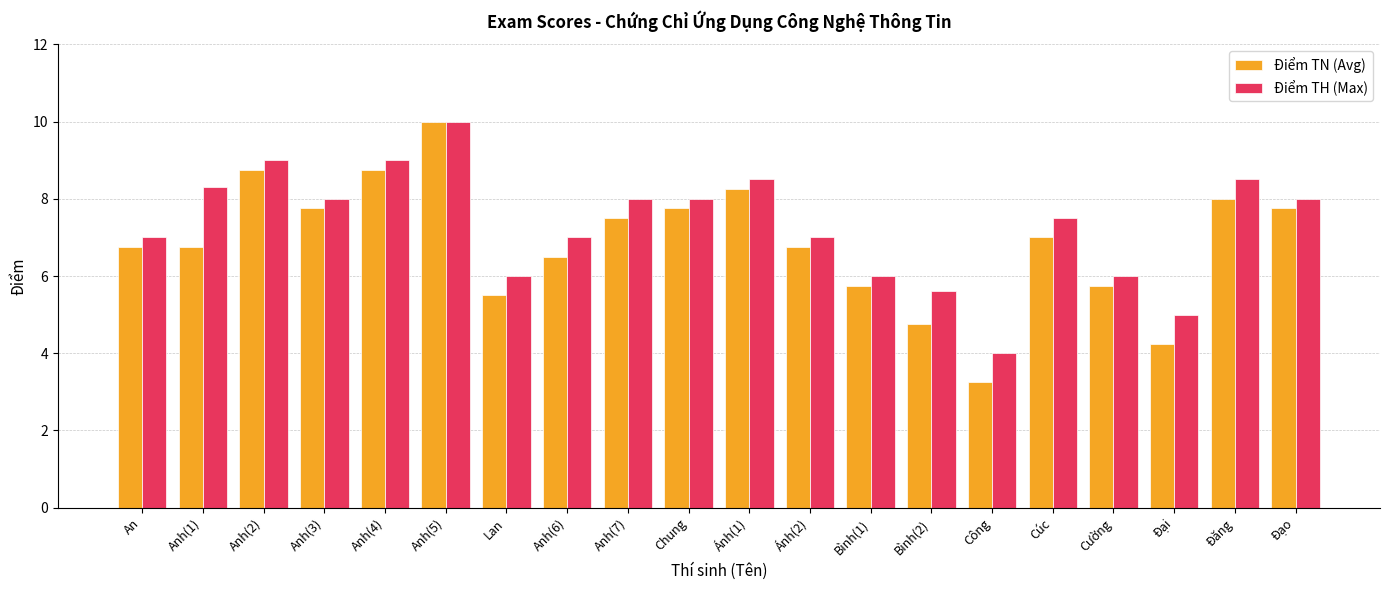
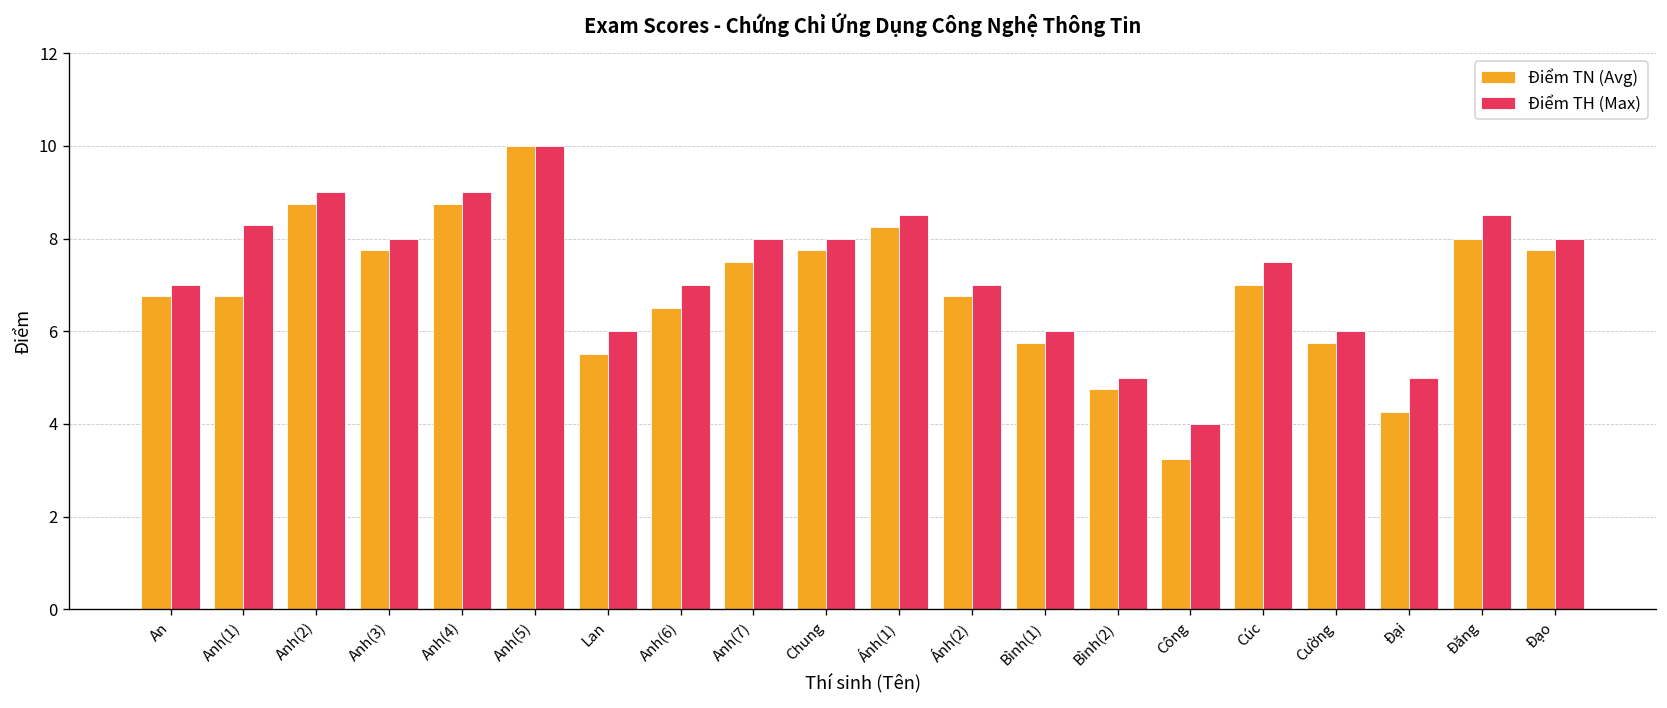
  {
    "Điểm TN (Avg)": {
      "An": 6.8,
      "Anh(1)": 6.8,
      "Anh(2)": 8.8,
      "Anh(3)": 7.8,
      "Anh(4)": 8.8,
      "Anh(5)": 10.0,
      "Lan": 5.5,
      "Anh(6)": 6.5,
      "Anh(7)": 7.5,
      "Chung": 7.8,
      "Ánh(1)": 8.3,
      "Ánh(2)": 6.8,
      "Bình(1)": 5.8,
      "Bình(2)": 4.8,
      "Công": 3.3,
      "Cúc": 7.0,
      "Cường": 5.8,
      "Đại": 4.3,
      "Đăng": 8.0,
      "Đạo": 7.8
    },
    "Điểm TH (Max)": {
      "An": 7.0,
      "Anh(1)": 8.3,
      "Anh(2)": 9.0,
      "Anh(3)": 8.0,
      "Anh(4)": 9.0,
      "Anh(5)": 10.0,
      "Lan": 6.0,
      "Anh(6)": 7.0,
      "Anh(7)": 8.0,
      "Chung": 8.0,
      "Ánh(1)": 8.5,
      "Ánh(2)": 7.0,
      "Bình(1)": 6.0,
-     "Bình(2)": 5.6,
+     "Bình(2)": 5.0,
      "Công": 4.0,
      "Cúc": 7.5,
      "Cường": 6.0,
      "Đại": 5.0,
      "Đăng": 8.5,
      "Đạo": 8.0
    }
  }
